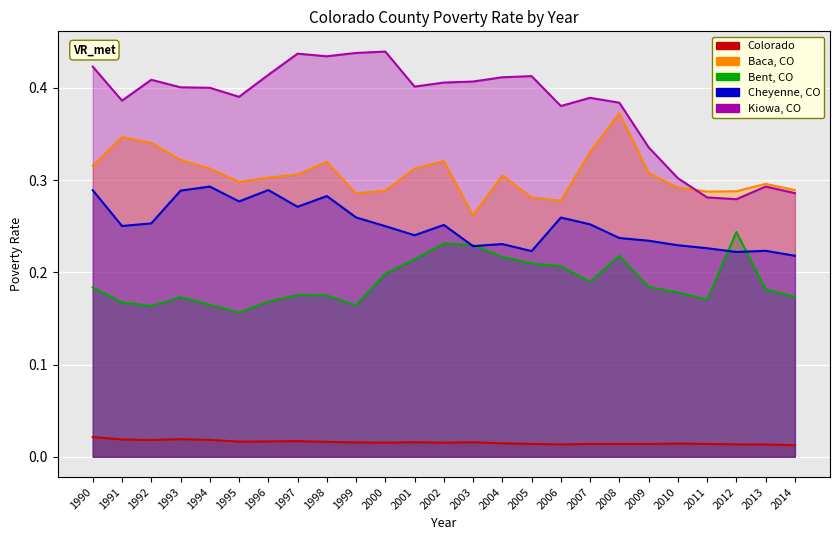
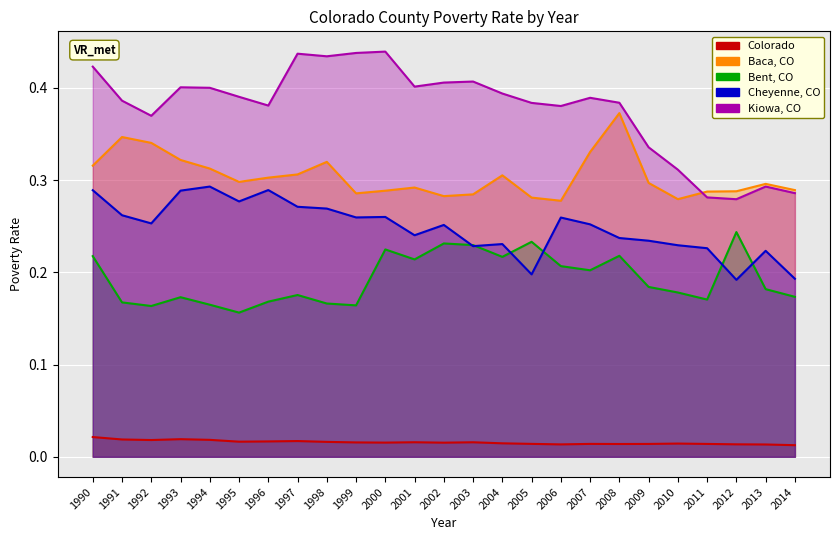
  {
    "Colorado": {
      "1990": 0.02,
      "1991": 0.02,
      "1992": 0.02,
      "1993": 0.02,
      "1994": 0.02,
      "1995": 0.02,
      "1996": 0.02,
      "1997": 0.02,
      "1998": 0.02,
      "1999": 0.02,
      "2000": 0.02,
      "2001": 0.02,
      "2002": 0.02,
      "2003": 0.02,
      "2004": 0.01,
      "2005": 0.01,
      "2006": 0.01,
      "2007": 0.01,
      "2008": 0.01,
      "2009": 0.01,
      "2010": 0.01,
      "2011": 0.01,
      "2012": 0.01,
      "2013": 0.01,
      "2014": 0.01
    },
    "Baca, CO": {
      "1990": 0.32,
      "1991": 0.35,
      "1992": 0.34,
      "1993": 0.32,
      "1994": 0.31,
      "1995": 0.30,
      "1996": 0.30,
      "1997": 0.31,
      "1998": 0.32,
      "1999": 0.29,
      "2000": 0.29,
-     "2001": 0.31,
-     "2002": 0.32,
-     "2003": 0.26,
+     "2001": 0.29,
+     "2002": 0.28,
+     "2003": 0.28,
      "2004": 0.31,
      "2005": 0.28,
      "2006": 0.28,
      "2007": 0.33,
      "2008": 0.37,
-     "2009": 0.31,
-     "2010": 0.29,
+     "2009": 0.30,
+     "2010": 0.28,
      "2011": 0.29,
      "2012": 0.29,
      "2013": 0.30,
      "2014": 0.29
    },
    "Bent, CO": {
-     "1990": 0.18,
+     "1990": 0.22,
      "1991": 0.17,
      "1992": 0.16,
      "1993": 0.17,
      "1994": 0.16,
      "1995": 0.16,
      "1996": 0.17,
      "1997": 0.18,
-     "1998": 0.175,
+     "1998": 0.166,
      "1999": 0.16,
-     "2000": 0.20,
+     "2000": 0.22,
      "2001": 0.21,
      "2002": 0.23,
      "2004": 0.22,
-     "2005": 0.21,
+     "2005": 0.23,
      "2006": 0.21,
-     "2007": 0.19,
+     "2007": 0.20,
      "2008": 0.22,
      "2009": 0.18,
      "2010": 0.18,
      "2011": 0.17,
      "2012": 0.24,
      "2013": 0.18,
      "2014": 0.17
    },
    "Cheyenne, CO": {
      "1990": 0.29,
-     "1991": 0.25,
+     "1991": 0.26,
      "1992": 0.25,
      "1993": 0.29,
      "1994": 0.29,
      "1995": 0.28,
      "1996": 0.29,
      "1997": 0.27,
-     "1998": 0.28,
+     "1998": 0.27,
      "1999": 0.26,
-     "2000": 0.25,
+     "2000": 0.26,
      "2001": 0.24,
      "2002": 0.25,
      "2004": 0.23,
-     "2005": 0.22,
+     "2005": 0.20,
      "2006": 0.26,
      "2007": 0.25,
      "2008": 0.24,
      "2009": 0.23,
      "2010": 0.23,
      "2011": 0.23,
-     "2012": 0.22,
+     "2012": 0.19,
      "2013": 0.22,
-     "2014": 0.22
+     "2014": 0.19
    },
    "Kiowa, CO": {
      "1990": 0.42,
      "1991": 0.39,
-     "1992": 0.41,
+     "1992": 0.37,
      "1993": 0.40,
      "1994": 0.40,
      "1995": 0.39,
-     "1996": 0.41,
+     "1996": 0.38,
      "1997": 0.44,
      "1998": 0.43,
      "1999": 0.44,
      "2000": 0.44,
      "2001": 0.40,
      "2002": 0.41,
      "2003": 0.41,
-     "2004": 0.41,
-     "2005": 0.41,
+     "2004": 0.39,
+     "2005": 0.38,
      "2006": 0.38,
      "2007": 0.39,
      "2008": 0.38,
      "2009": 0.34,
-     "2010": 0.30,
+     "2010": 0.31,
      "2011": 0.28,
      "2012": 0.28,
      "2013": 0.29,
      "2014": 0.29
    }
  }
